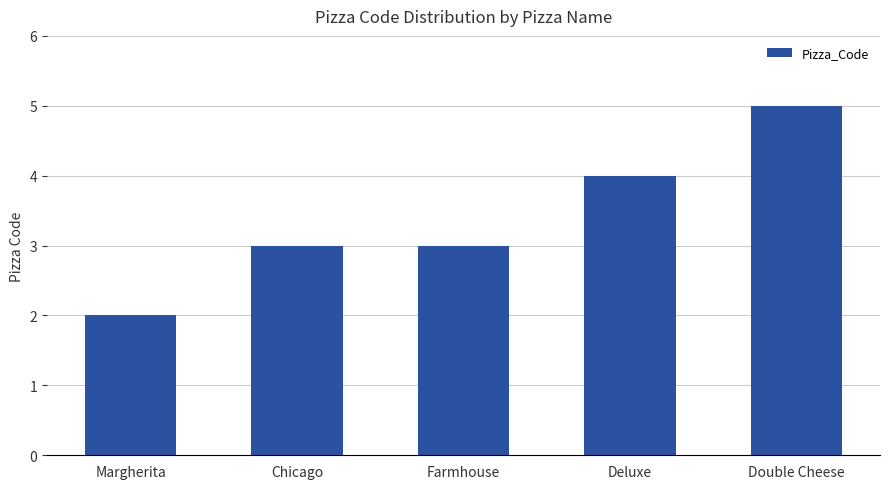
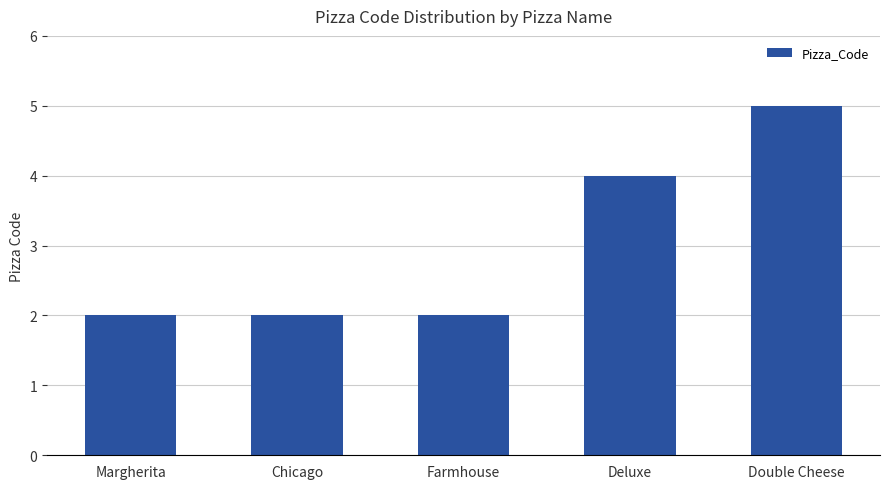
  {
    "Margherita": 2,
-   "Chicago": 3,
-   "Farmhouse": 3,
+   "Chicago": 2,
+   "Farmhouse": 2,
    "Deluxe": 4,
    "Double Cheese": 5
  }
